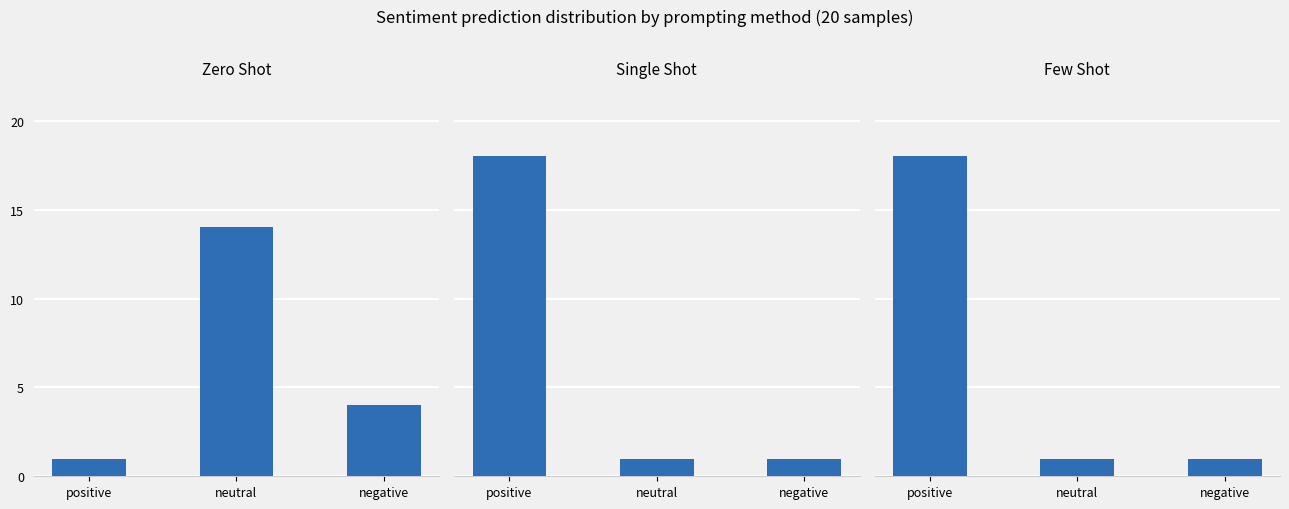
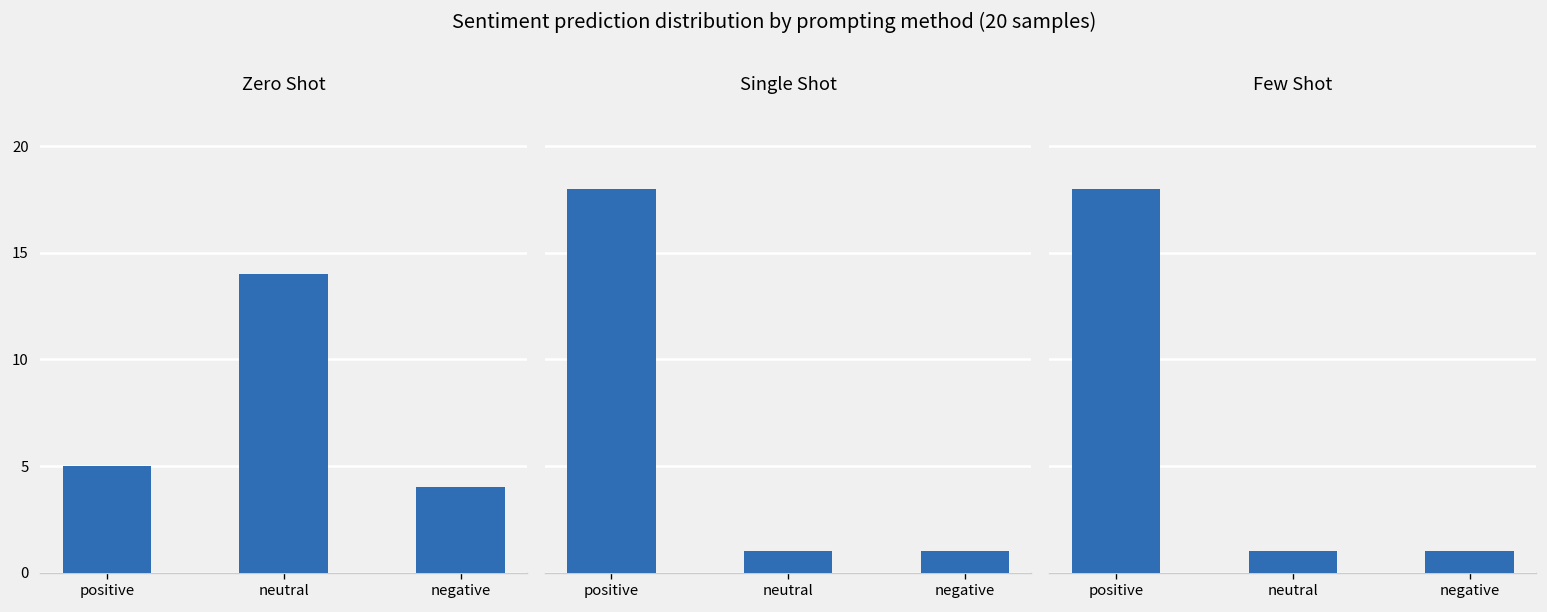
  {
    "Zero Shot": {
-     "positive": 1,
+     "positive": 5,
      "neutral": 14,
      "negative": 4
    }
  }
